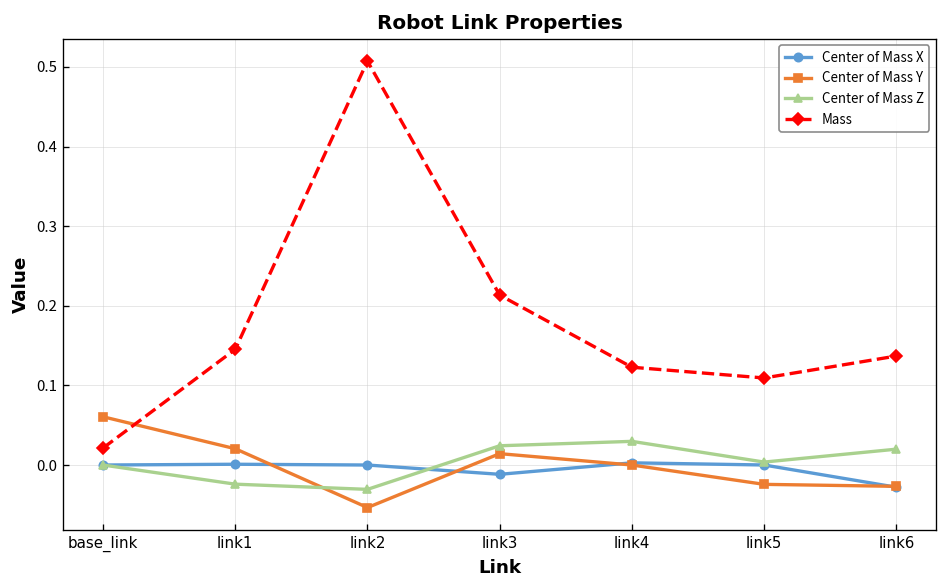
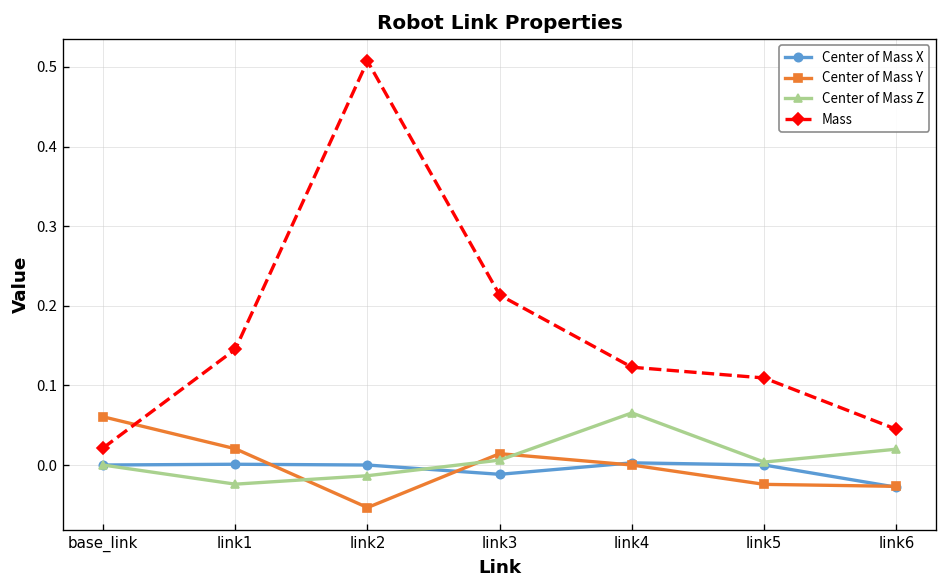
  {
    "Center of Mass X": {
      "link1": 0.00,
      "link2": 0.00,
      "link3": -0.01
    },
    "Center of Mass Y": {
      "base_link": 0.06,
      "link1": 0.02,
      "link2": -0.05,
      "link3": 0.01,
      "link5": -0.02
    },
    "Center of Mass Z": {
      "link1": -0.02,
-     "link2": -0.03,
-     "link3": 0.02,
-     "link4": 0.03,
+     "link2": -0.01,
+     "link3": 0.01,
+     "link4": 0.07,
      "link6": 0.02
    },
    "Mass": {
      "base_link": 0.02,
      "link1": 0.15,
      "link2": 0.51,
      "link3": 0.21,
      "link4": 0.12,
      "link5": 0.11,
-     "link6": 0.14
+     "link6": 0.04
    }
  }
